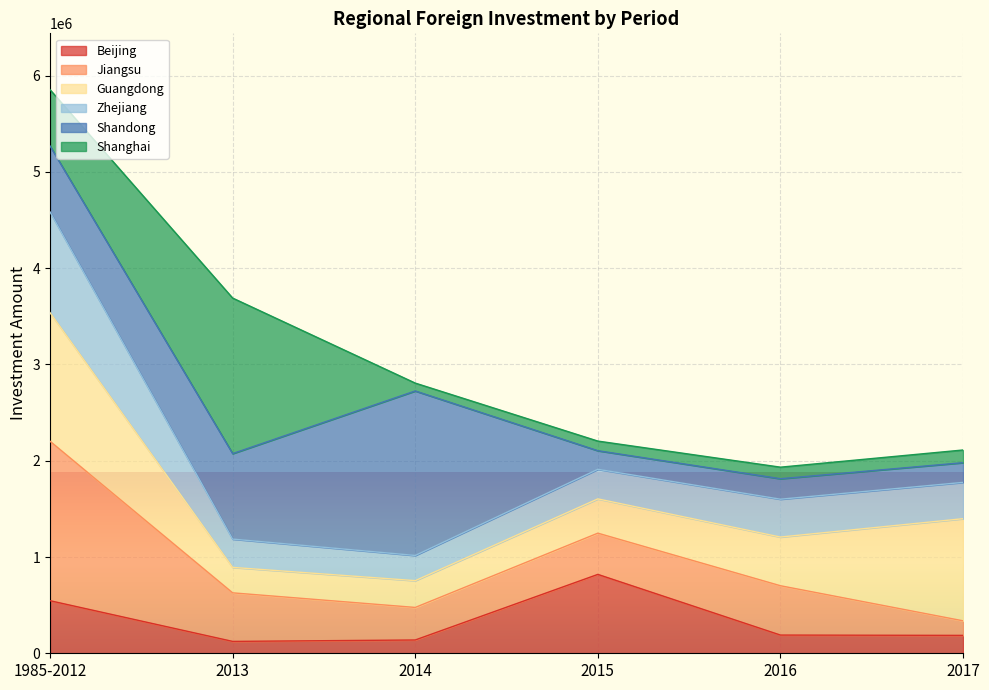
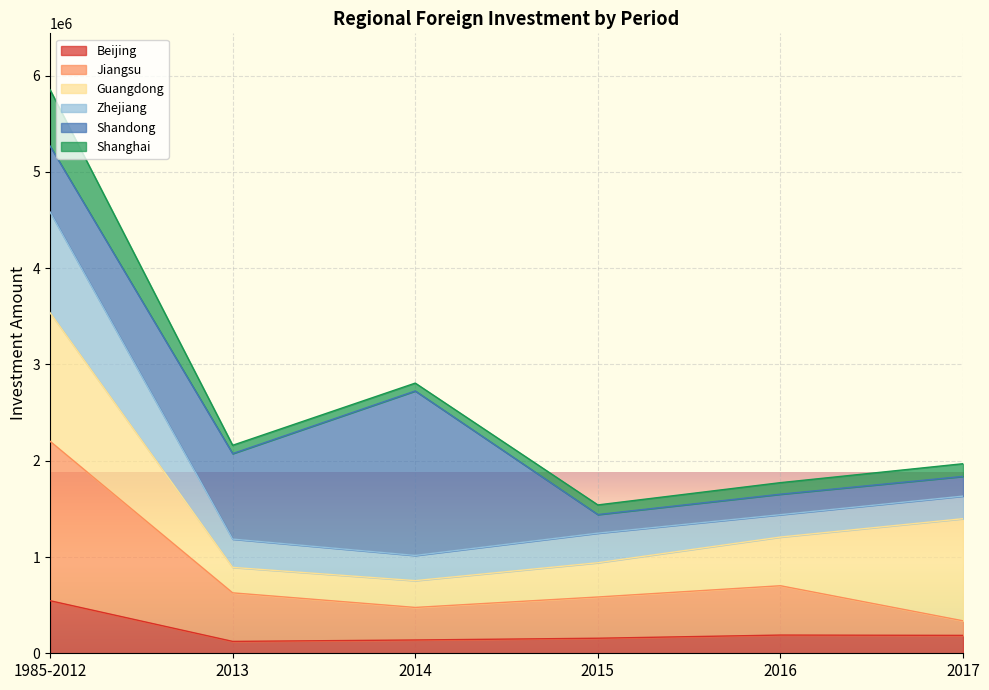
  {
    "Beijing": {
      "1985-2012": 500000,
      "2013": 100000,
      "2014": 100000,
-     "2015": 800000,
+     "2015": 200000,
      "2016": 200000,
      "2017": 200000
    },
    "Jiangsu": {
      "1985-2012": 1700000,
      "2013": 500000,
      "2014": 300000,
      "2015": 400000,
      "2016": 500000,
      "2017": 200000
    },
    "Guangdong": {
      "1985-2012": 1300000,
      "2013": 300000,
      "2014": 300000,
      "2015": 400000,
      "2016": 500000,
      "2017": 1100000
    },
    "Zhejiang": {
      "1985-2012": 1000000,
      "2013": 300000,
      "2014": 300000,
      "2015": 300000,
-     "2016": 400000,
-     "2017": 400000
+     "2016": 200000,
+     "2017": 200000
    },
    "Shandong": {
      "1985-2012": 700000,
      "2013": 900000,
      "2014": 1700000,
      "2015": 200000,
      "2016": 200000,
      "2017": 200000
    },
    "Shanghai": {
      "1985-2012": 600000,
-     "2013": 1600000,
+     "2013": 100000,
      "2014": 100000,
      "2015": 100000,
      "2016": 100000,
      "2017": 100000
    }
  }
